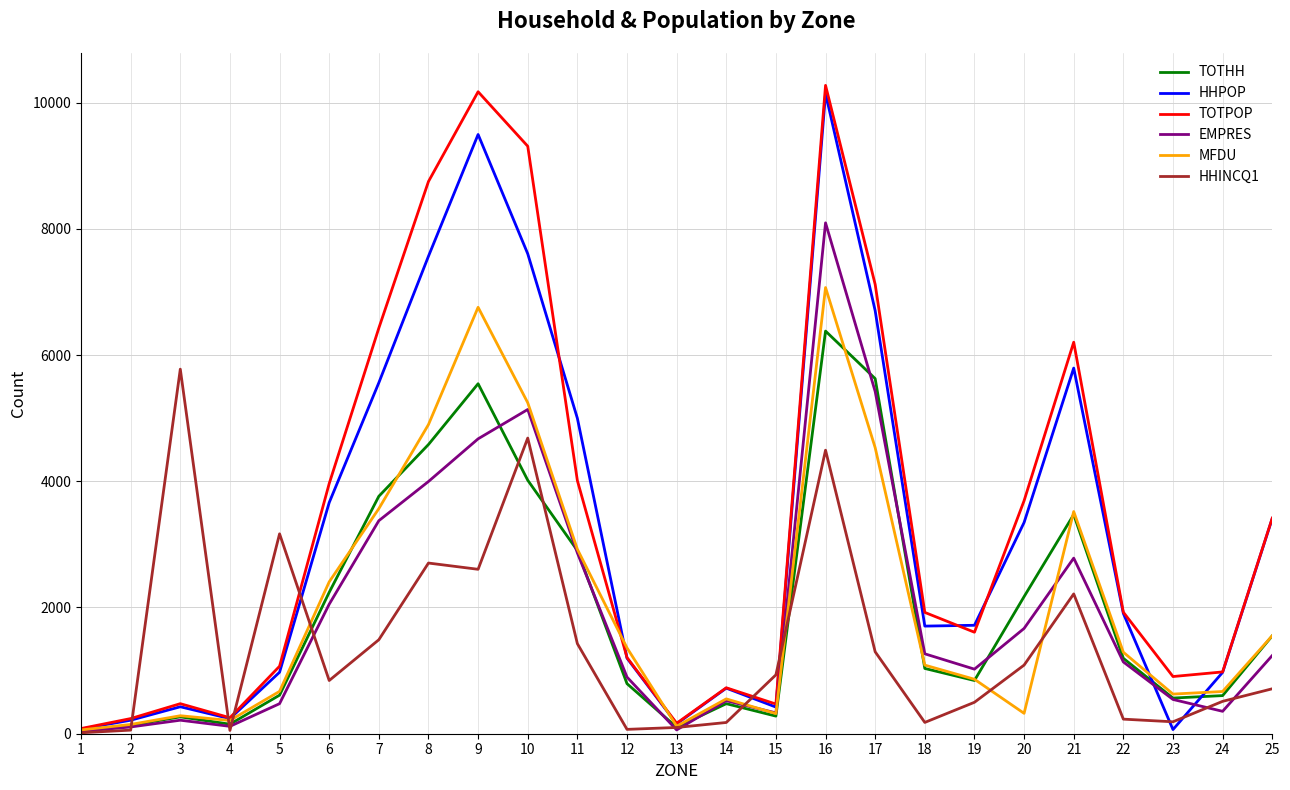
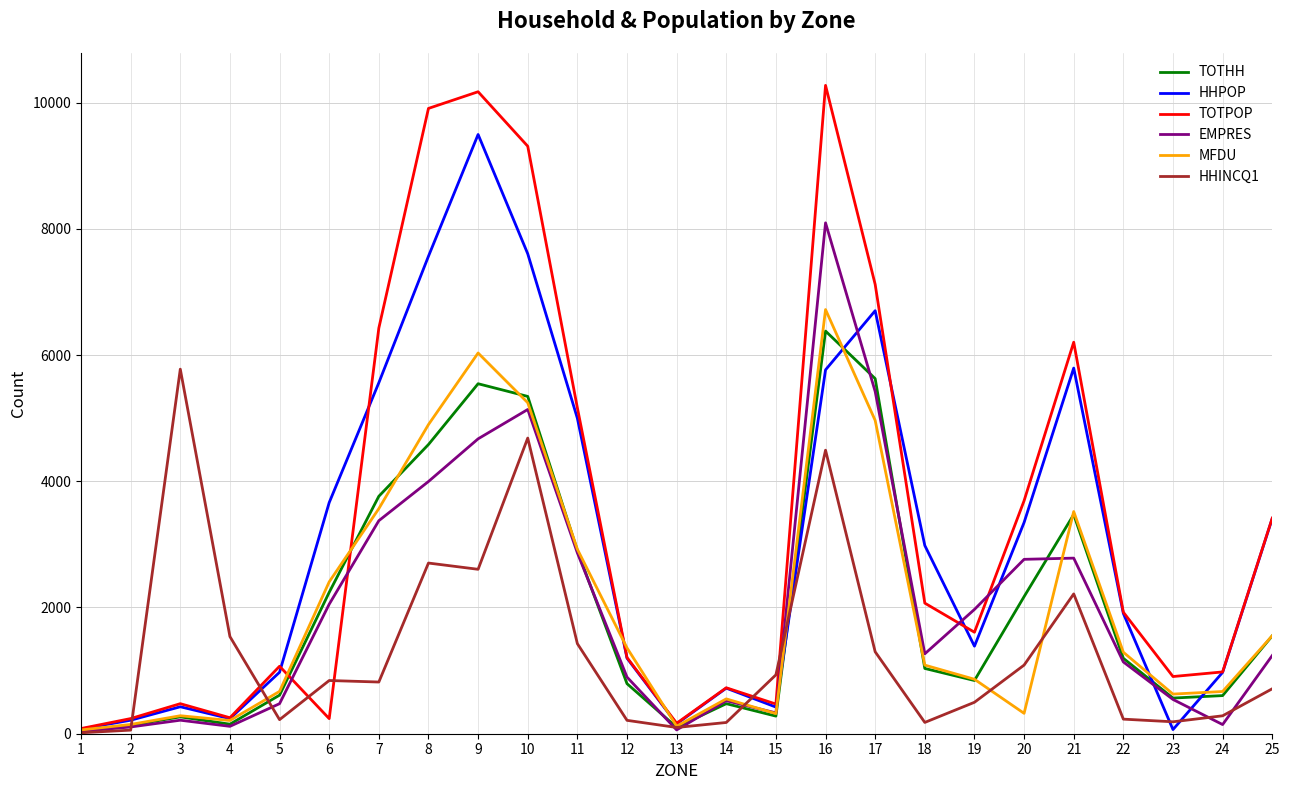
  {
    "TOTHH": {
      "5": 600,
      "6": 2200,
      "7": 3800,
      "8": 4600,
      "9": 5500,
-     "10": 4000,
+     "10": 5300,
      "12": 800,
      "14": 500,
      "16": 6400,
      "17": 5600,
      "18": 1000,
      "20": 2200,
      "21": 3500,
      "22": 1200,
      "24": 600
    },
    "HHPOP": {
      "3": 400,
      "5": 1000,
      "6": 3700,
      "7": 5600,
      "8": 7600,
      "9": 9500,
      "10": 7600,
      "11": 5000,
      "15": 400,
-     "16": 10100,
+     "16": 5800,
      "17": 6700,
-     "18": 1700,
-     "19": 1700,
+     "18": 3000,
+     "19": 1400,
      "20": 3300,
      "21": 5800,
      "23": 100
    },
    "TOTPOP": {
      "3": 500,
      "5": 1100,
-     "6": 4000,
+     "6": 200,
      "7": 6400,
-     "8": 8700,
+     "8": 9900,
      "9": 10200,
      "10": 9300,
-     "11": 4000,
+     "11": 5200,
      "15": 500,
      "16": 10300,
      "17": 7100,
-     "18": 1900,
+     "18": 2100,
      "19": 1600,
      "20": 3700,
      "21": 6200,
      "23": 900
    },
    "EMPRES": {
      "3": 200,
      "5": 500,
      "6": 2100,
      "7": 3400,
      "8": 4000,
      "9": 4700,
      "10": 5100,
      "12": 900,
      "16": 8100,
      "17": 5400,
      "18": 1300,
-     "19": 1000,
-     "20": 1700,
+     "19": 2000,
+     "20": 2800,
      "21": 2800,
      "22": 1100,
-     "24": 400,
+     "24": 100,
      "25": 1200
    },
    "MFDU": {
      "5": 700,
      "6": 2400,
      "7": 3600,
      "8": 4900,
-     "9": 6800,
+     "9": 6000,
      "10": 5200,
      "12": 1400,
-     "16": 7100,
-     "17": 4500,
+     "16": 6700,
+     "17": 5000,
      "18": 1100,
      "20": 300,
      "21": 3500,
      "22": 1300,
      "23": 600,
      "24": 700
    },
    "HHINCQ1": {
      "2": 100,
      "3": 5800,
-     "4": 100,
-     "5": 3200,
+     "4": 1500,
+     "5": 200,
      "6": 800,
-     "7": 1500,
+     "7": 800,
      "8": 2700,
      "9": 2600,
      "10": 4700,
      "11": 1400,
-     "12": 100,
+     "12": 200,
      "14": 200,
      "15": 900,
      "16": 4500,
      "17": 1300,
      "18": 200,
      "19": 500,
      "20": 1100,
      "21": 2200,
      "22": 200,
      "23": 200,
-     "24": 500,
+     "24": 300,
      "25": 700
    }
  }
